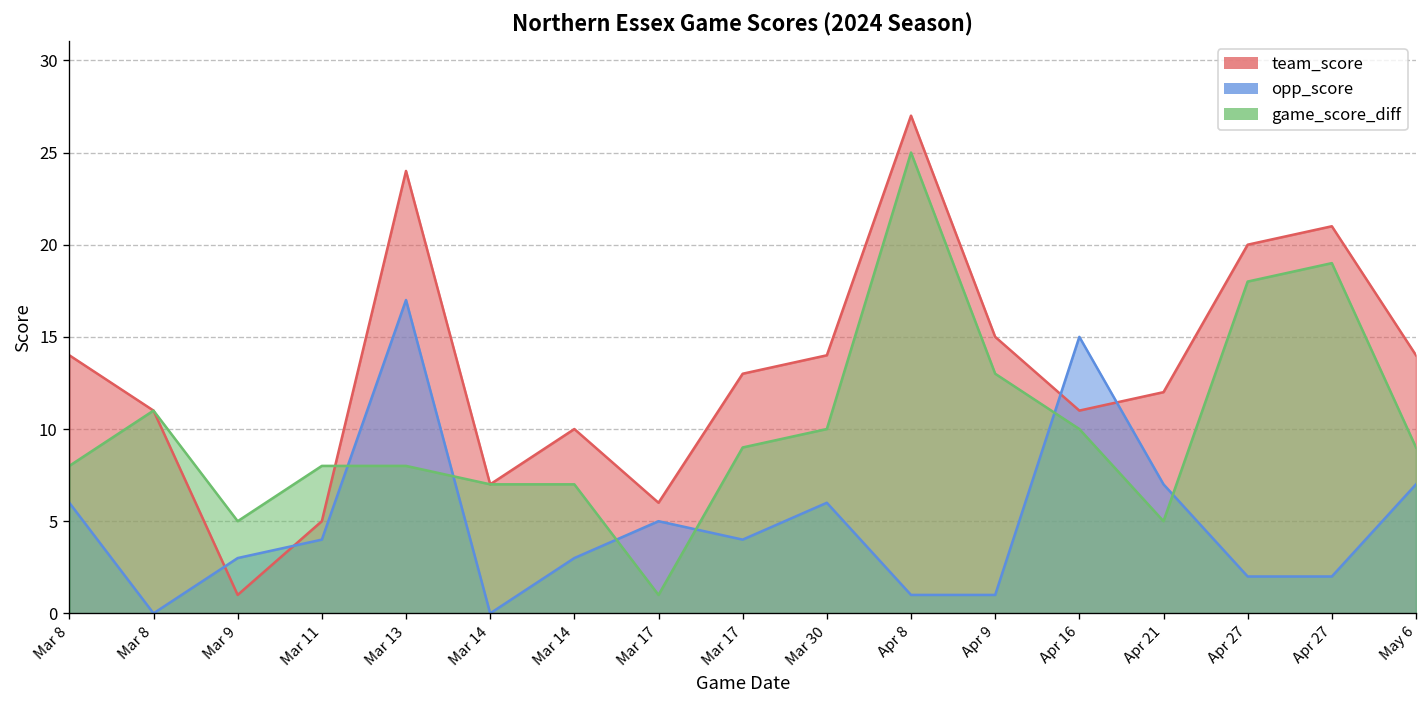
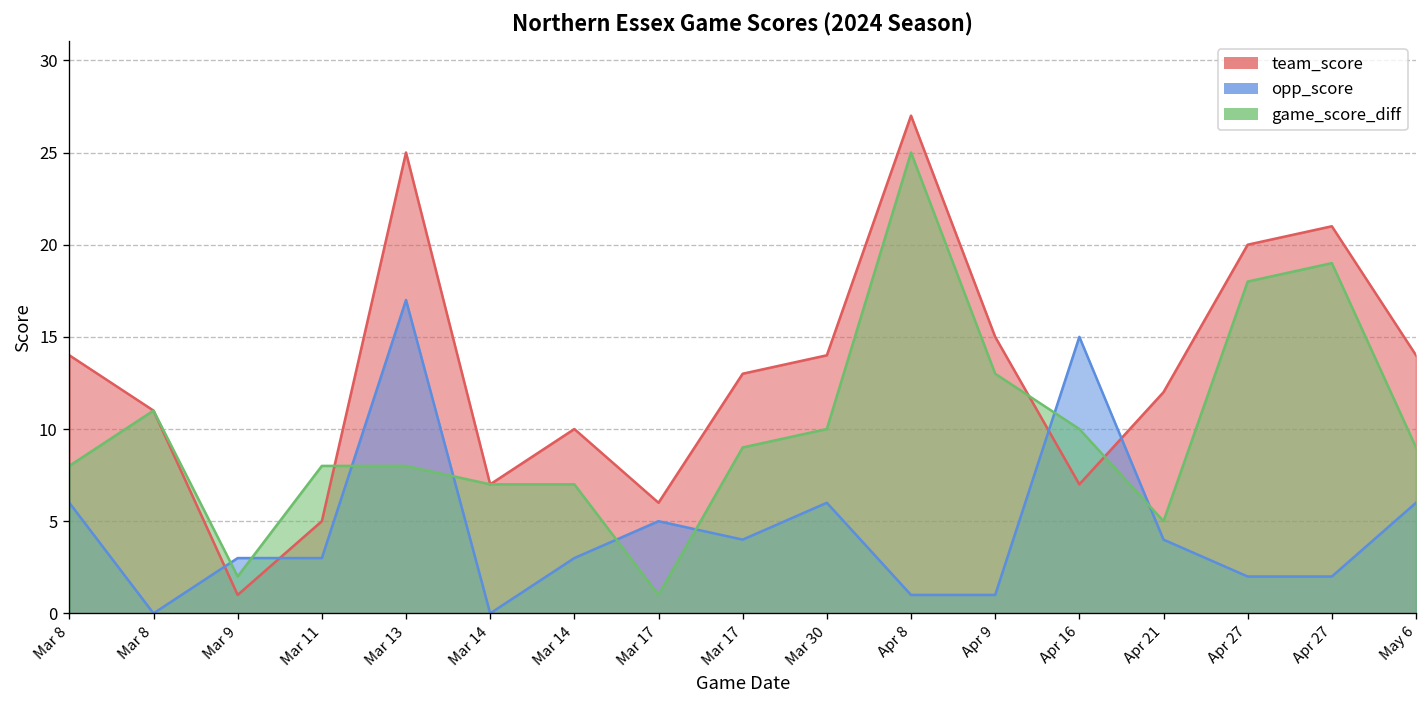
  {
    "team_score": {
      "Mar 9": 1,
      "Mar 11": 5,
-     "Mar 13": 24,
+     "Mar 13": 25,
      "Mar 30": 14,
      "Apr 8": 27,
      "Apr 9": 15,
-     "Apr 16": 11,
+     "Apr 16": 7,
      "Apr 21": 12,
      "May 6": 14
    },
    "opp_score": {
      "Mar 9": 3,
-     "Mar 11": 4,
+     "Mar 11": 3,
      "Mar 13": 17,
      "Mar 30": 6,
      "Apr 8": 1,
      "Apr 9": 1,
      "Apr 16": 15,
-     "Apr 21": 7,
-     "May 6": 7
+     "Apr 21": 4,
+     "May 6": 6
    },
    "game_score_diff": {
-     "Mar 9": 5,
+     "Mar 9": 2,
      "Mar 11": 8,
      "Mar 13": 8,
      "Mar 30": 10,
      "Apr 8": 25,
      "Apr 9": 13,
      "Apr 16": 10,
      "Apr 21": 5,
      "May 6": 9
    }
  }
